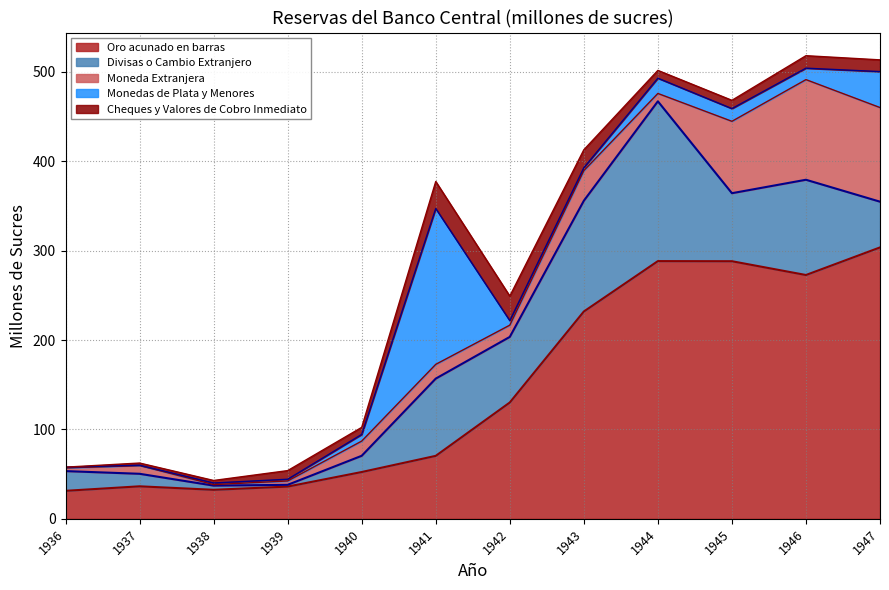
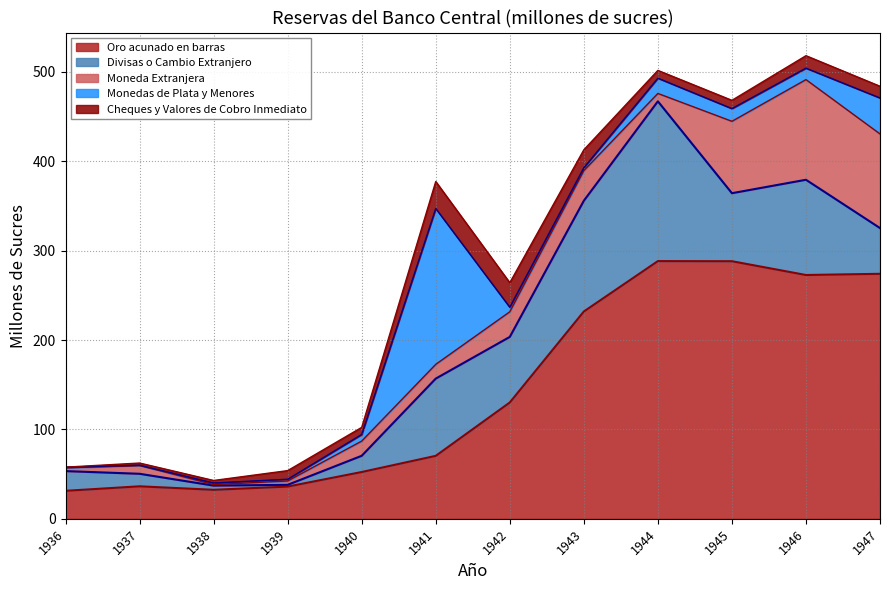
  {
    "Oro acunado en barras": {
      "1936": 30,
      "1937": 40,
      "1938": 30,
      "1940": 50,
      "1941": 70,
      "1942": 130,
      "1943": 230,
      "1944": 290,
      "1945": 290,
      "1946": 270,
-     "1947": 300
+     "1947": 270
    },
    "Divisas o Cambio Extranjero": {
      "1936": 20,
      "1937": 10,
      "1940": 20,
      "1941": 90,
      "1942": 70,
      "1943": 120,
      "1944": 180,
      "1945": 80,
      "1946": 110,
      "1947": 50
    },
    "Moneda Extranjera": {
      "1940": 20,
      "1941": 20,
-     "1942": 10,
+     "1942": 30,
      "1943": 30,
      "1944": 10,
      "1945": 80,
      "1946": 110,
      "1947": 110
    },
    "Monedas de Plata y Menores": {
      "1940": 10,
      "1941": 170,
      "1942": 10,
      "1943": 0,
      "1944": 20,
      "1945": 10,
      "1946": 10,
      "1947": 40
    },
    "Cheques y Valores de Cobro Inmediato": {
      "1939": 10,
      "1940": 10,
      "1941": 30,
      "1942": 30,
      "1943": 20,
      "1944": 10,
      "1945": 10,
      "1946": 10,
      "1947": 10
    }
  }
